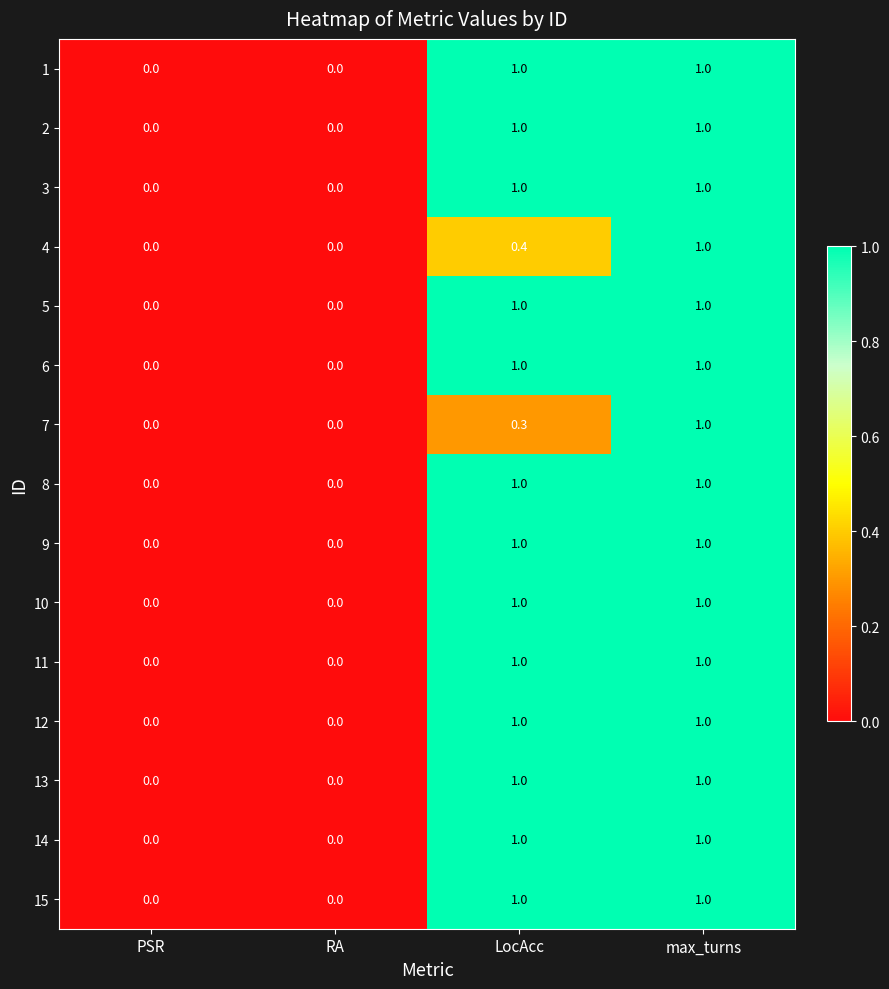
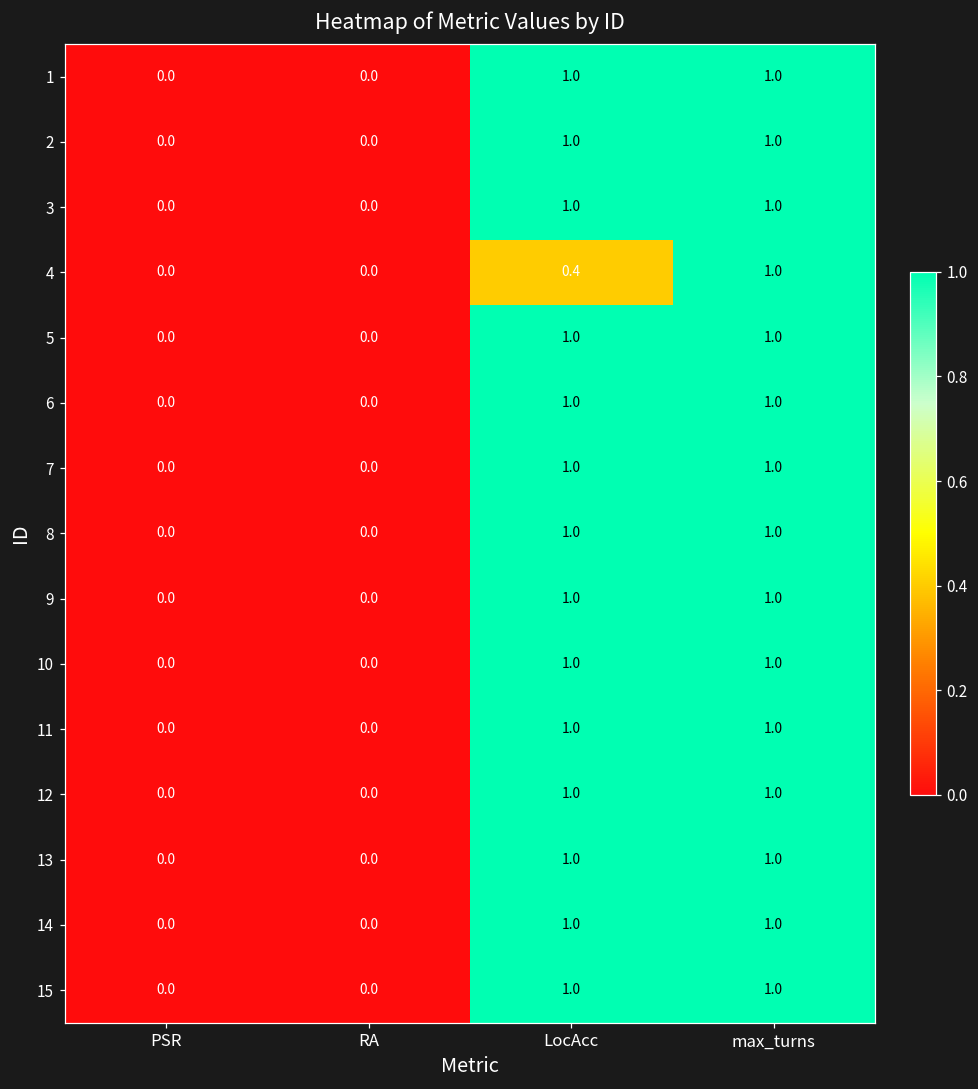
  {
    "1": {
      "PSR": 0.0,
      "RA": 0.0,
      "LocAcc": 1.0,
      "max_turns": 1.0
    },
    "2": {
      "PSR": 0.0,
      "RA": 0.0,
      "LocAcc": 1.0,
      "max_turns": 1.0
    },
    "3": {
      "PSR": 0.0,
      "RA": 0.0,
      "LocAcc": 1.0,
      "max_turns": 1.0
    },
    "4": {
      "PSR": 0.0,
      "RA": 0.0,
      "LocAcc": 0.4,
      "max_turns": 1.0
    },
    "5": {
      "PSR": 0.0,
      "RA": 0.0,
      "LocAcc": 1.0,
      "max_turns": 1.0
    },
    "6": {
      "PSR": 0.0,
      "RA": 0.0,
      "LocAcc": 1.0,
      "max_turns": 1.0
    },
    "7": {
      "PSR": 0.0,
      "RA": 0.0,
-     "LocAcc": 0.3,
+     "LocAcc": 1.0,
      "max_turns": 1.0
    },
    "8": {
      "PSR": 0.0,
      "RA": 0.0,
      "LocAcc": 1.0,
      "max_turns": 1.0
    },
    "9": {
      "PSR": 0.0,
      "RA": 0.0,
      "LocAcc": 1.0,
      "max_turns": 1.0
    },
    "10": {
      "PSR": 0.0,
      "RA": 0.0,
      "LocAcc": 1.0,
      "max_turns": 1.0
    },
    "11": {
      "PSR": 0.0,
      "RA": 0.0,
      "LocAcc": 1.0,
      "max_turns": 1.0
    },
    "12": {
      "PSR": 0.0,
      "RA": 0.0,
      "LocAcc": 1.0,
      "max_turns": 1.0
    },
    "13": {
      "PSR": 0.0,
      "RA": 0.0,
      "LocAcc": 1.0,
      "max_turns": 1.0
    },
    "14": {
      "PSR": 0.0,
      "RA": 0.0,
      "LocAcc": 1.0,
      "max_turns": 1.0
    },
    "15": {
      "PSR": 0.0,
      "RA": 0.0,
      "LocAcc": 1.0,
      "max_turns": 1.0
    }
  }
